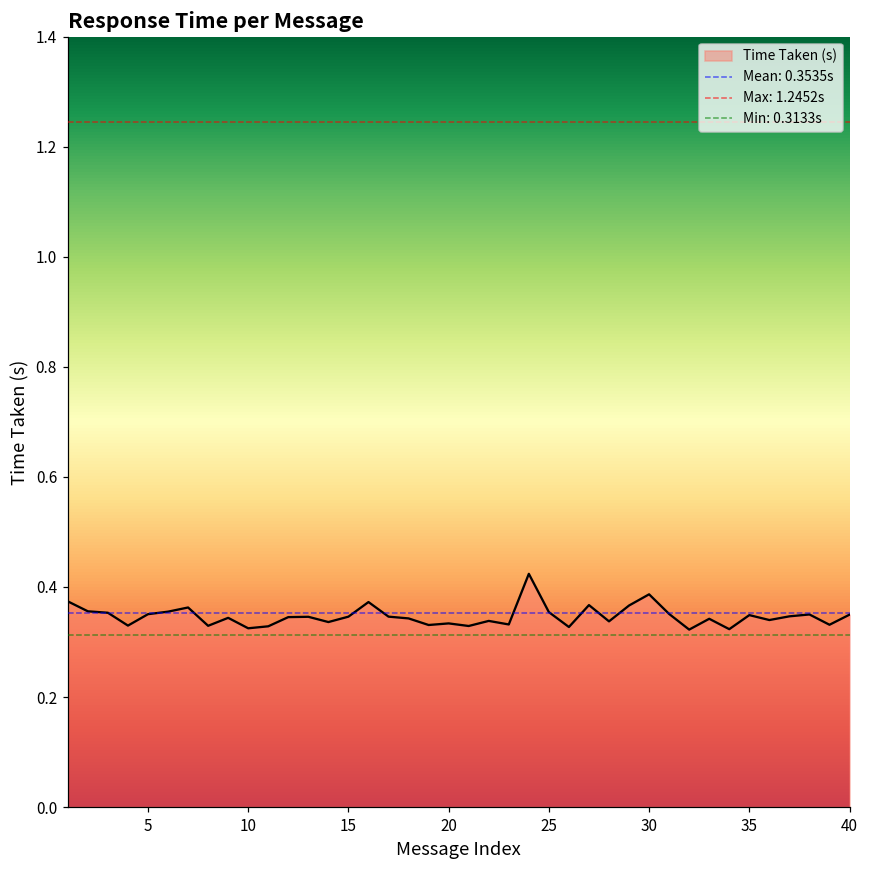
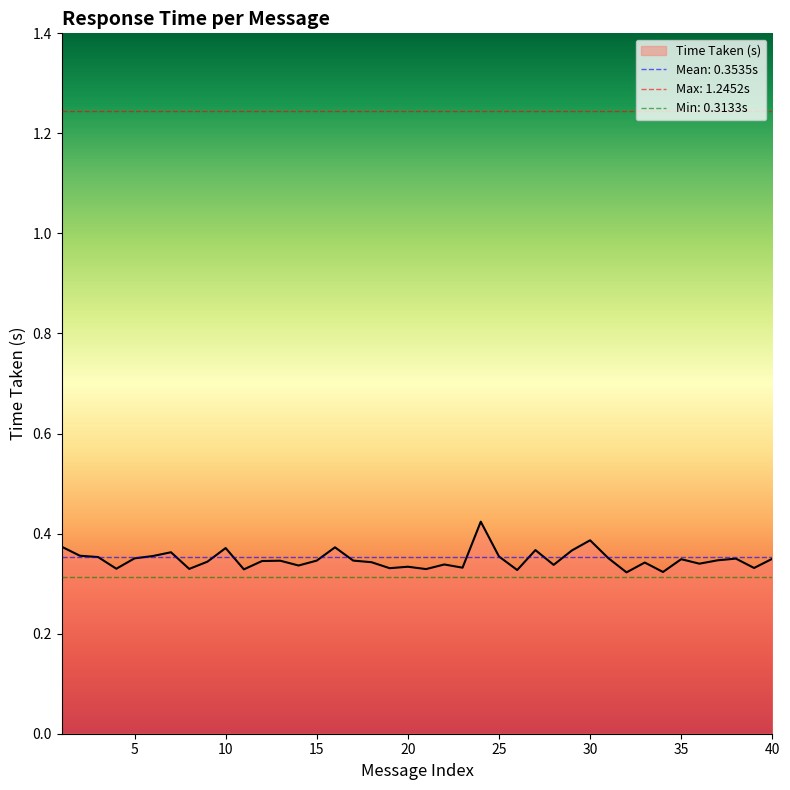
  {
    "5": 0.35,
-   "10": 0.32,
+   "10": 0.37,
    "15": 0.35,
    "20": 0.33,
    "25": 0.35,
    "30": 0.39,
    "35": 0.35,
    "40": 0.35
  }
